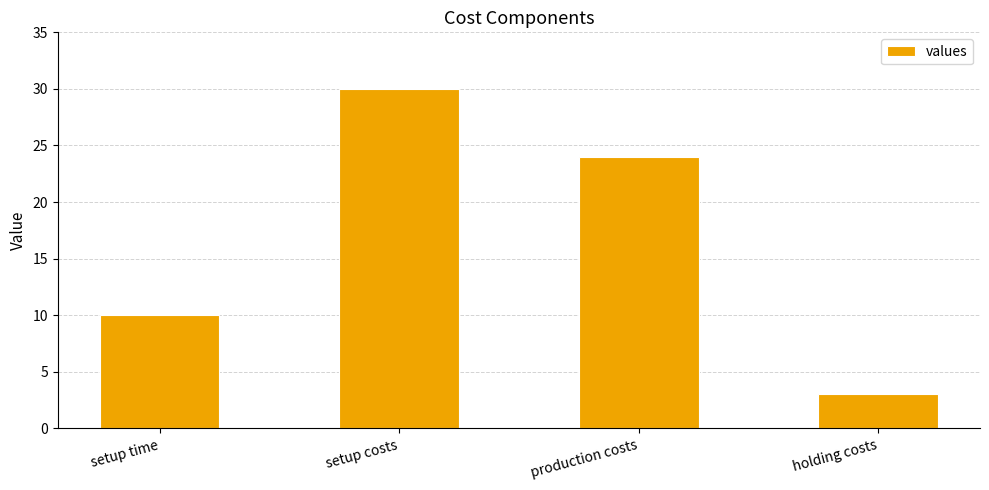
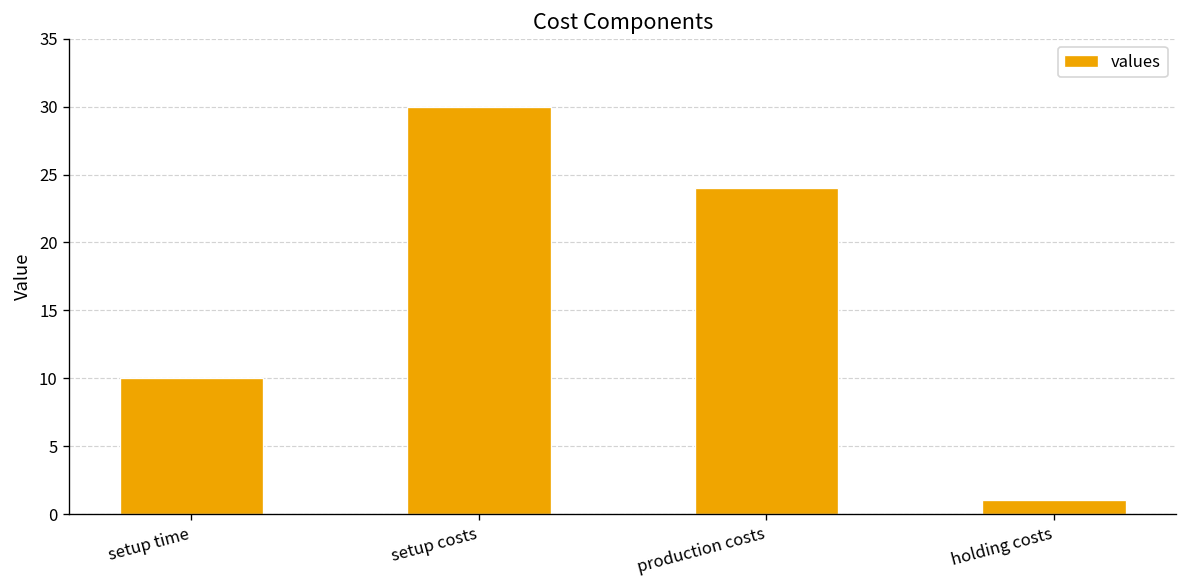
  {
    "setup time": 10,
    "setup costs": 30,
    "production costs": 24,
-   "holding costs": 3
+   "holding costs": 1
  }
